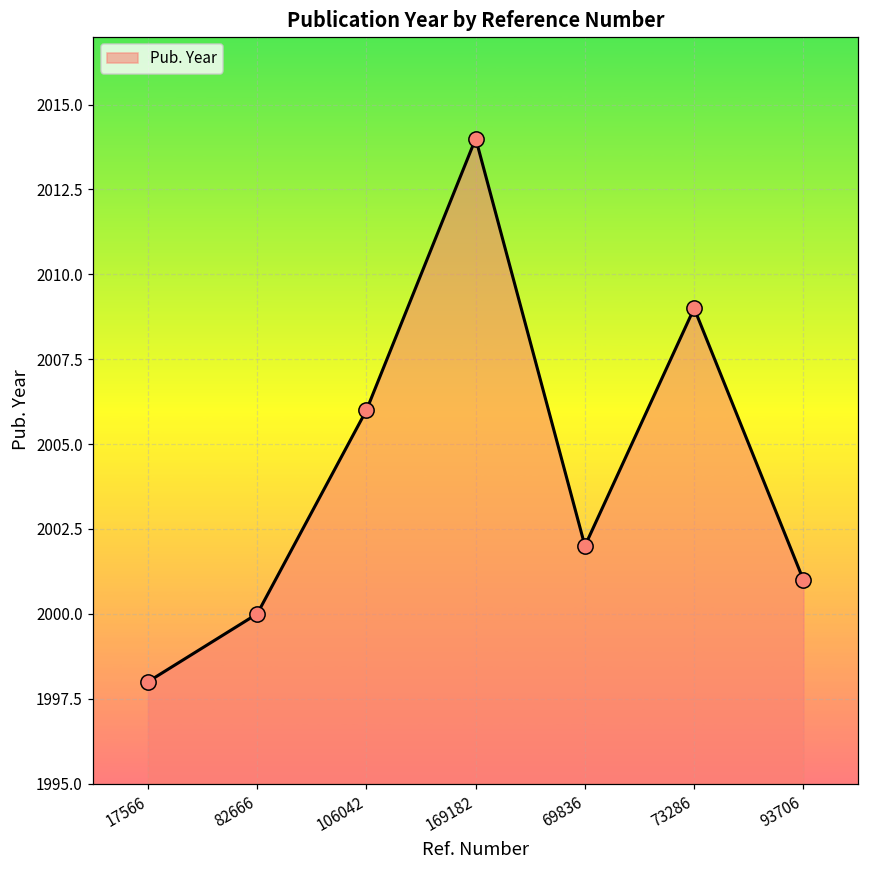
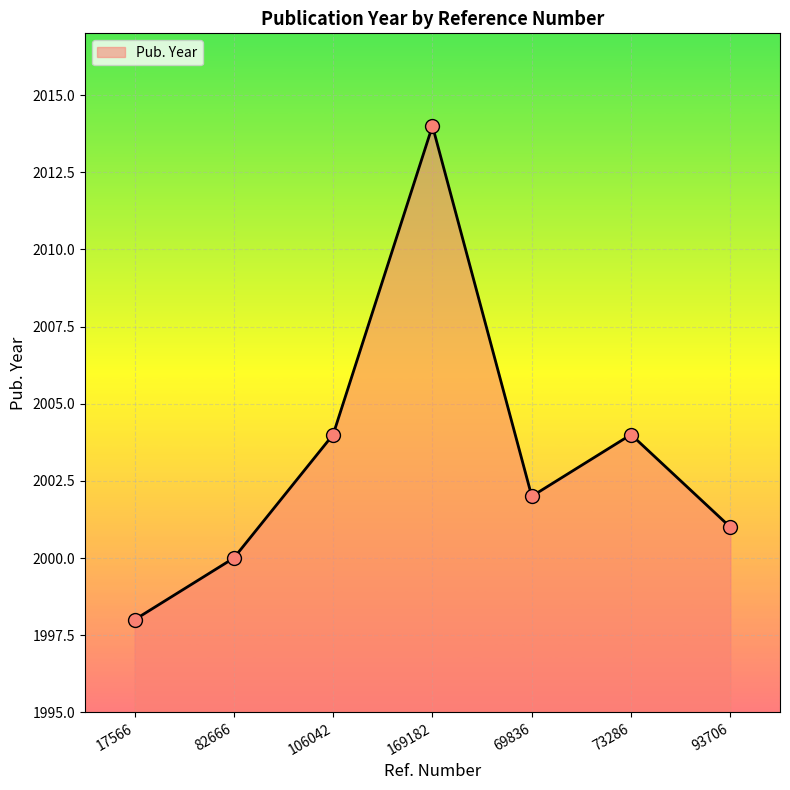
  {
    "17566": 1998,
    "82666": 2000,
-   "106042": 2006,
+   "106042": 2004,
    "169182": 2014,
    "69836": 2002,
-   "73286": 2009,
+   "73286": 2004,
    "93706": 2001
  }
